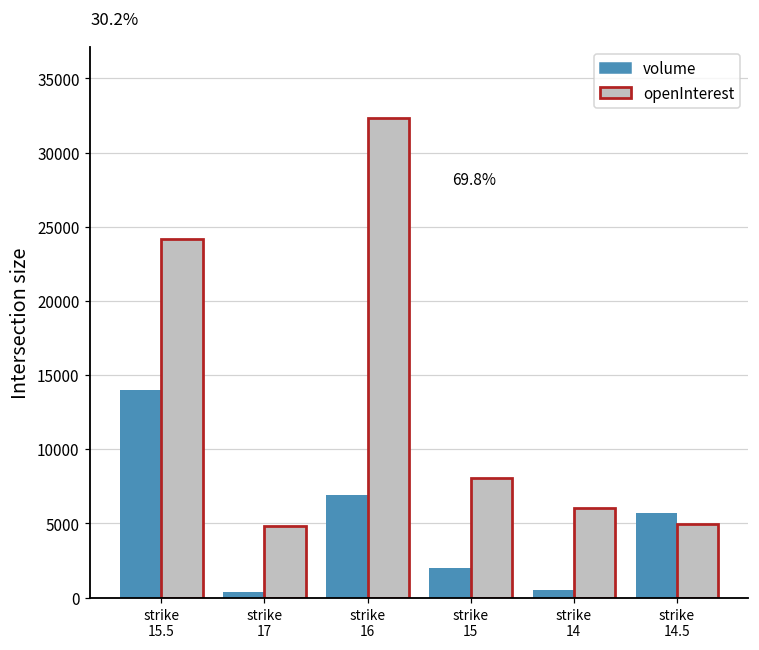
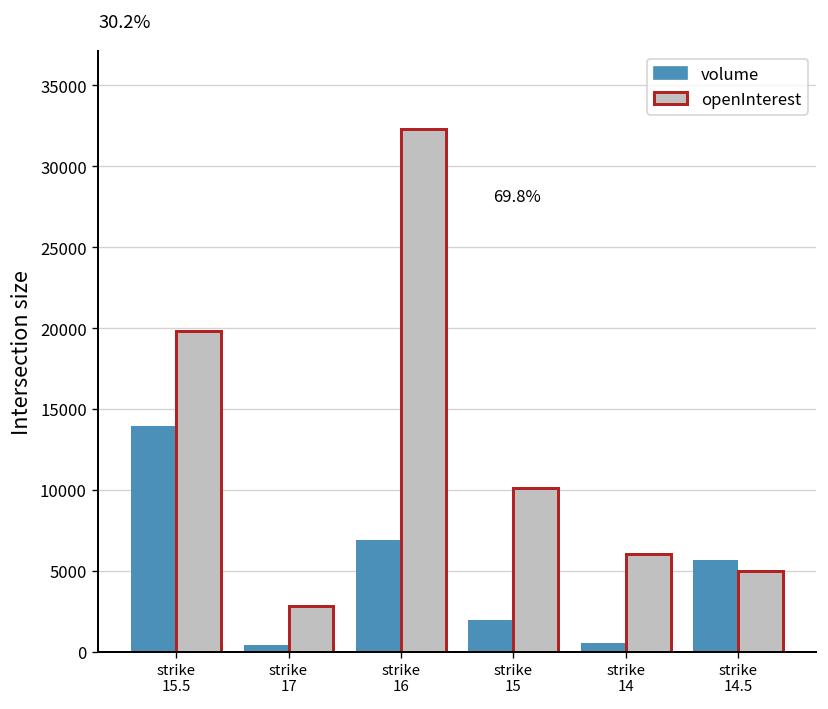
  {
    "volume": {
      "strike 15.5": 14000,
      "strike 17": 400,
      "strike 16": 6900,
      "strike 15": 2000,
      "strike 14": 500,
      "strike 14.5": 5700
    },
    "openInterest": {
-     "strike 15.5": 24100,
-     "strike 17": 4800,
+     "strike 15.5": 19800,
+     "strike 17": 2800,
      "strike 16": 32300,
-     "strike 15": 8000,
+     "strike 15": 10100,
      "strike 14": 6000,
      "strike 14.5": 5000
    }
  }
